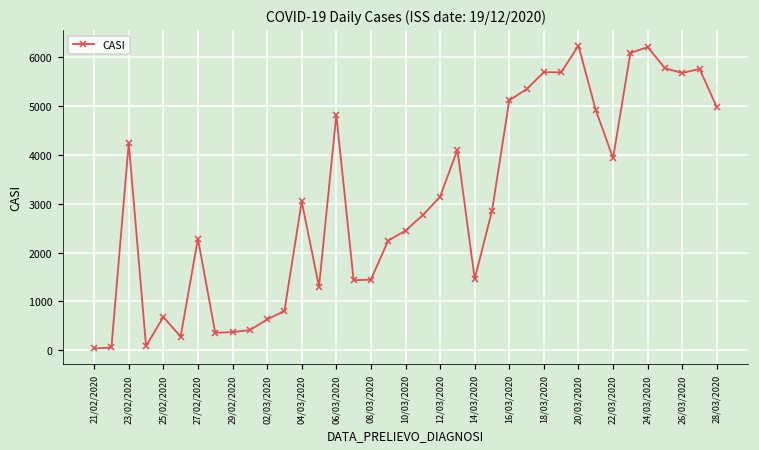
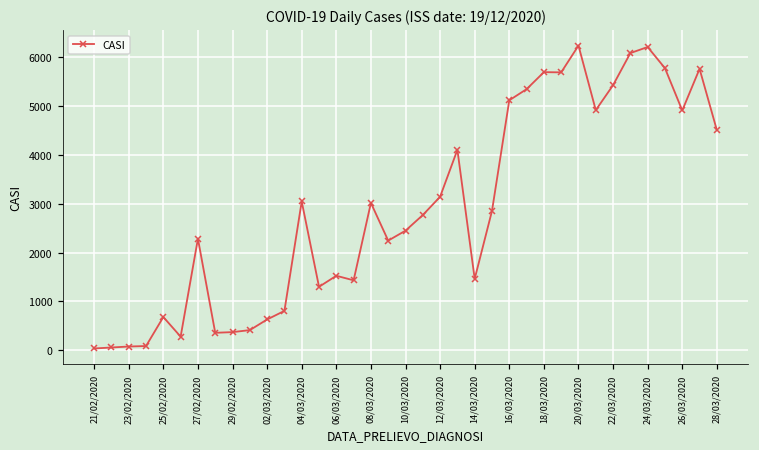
  {
    "21/02/2020": 0,
-   "23/02/2020": 4200,
+   "23/02/2020": 100,
    "25/02/2020": 700,
    "27/02/2020": 2300,
    "29/02/2020": 400,
    "02/03/2020": 600,
    "04/03/2020": 3000,
-   "06/03/2020": 4800,
-   "08/03/2020": 1400,
+   "06/03/2020": 1500,
+   "08/03/2020": 3000,
    "10/03/2020": 2400,
    "12/03/2020": 3100,
    "14/03/2020": 1500,
    "16/03/2020": 5100,
    "18/03/2020": 5700,
    "20/03/2020": 6200,
-   "22/03/2020": 3900,
+   "22/03/2020": 5400,
    "24/03/2020": 6200,
-   "26/03/2020": 5700,
-   "28/03/2020": 5000
+   "26/03/2020": 4900,
+   "28/03/2020": 4500
  }
